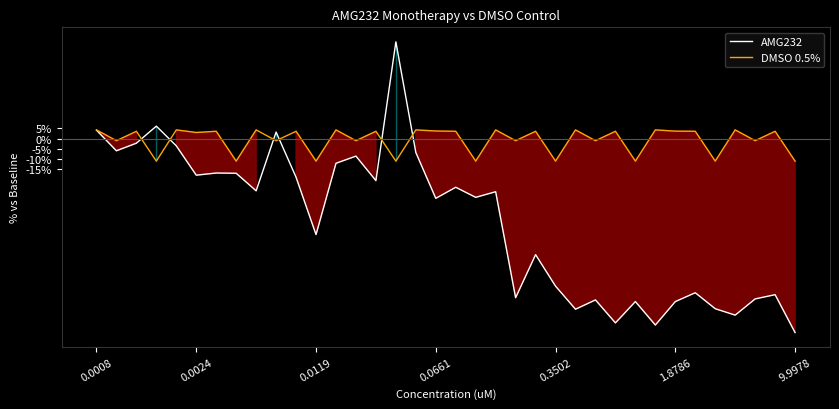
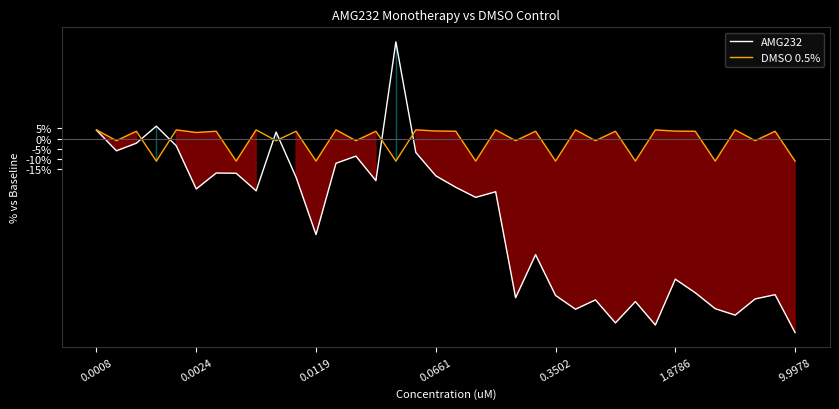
  {
    "AMG232": {
-     "0.0024": "-18%",
+     "0.0024": "-25%",
      "0.0119": "-47%",
-     "0.0661": "-29%",
-     "0.3502": "-72%",
-     "1.8786": "-80%",
+     "0.0661": "-18%",
+     "0.3502": "-77%",
+     "1.8786": "-69%",
      "9.9978": "-95%"
    },
    "DMSO 0.5%": {
      "0.0024": "3%",
      "0.0119": "-11%",
      "0.0661": "4%",
      "0.3502": "-11%",
      "1.8786": "4%",
      "9.9978": "-11%"
    }
  }
